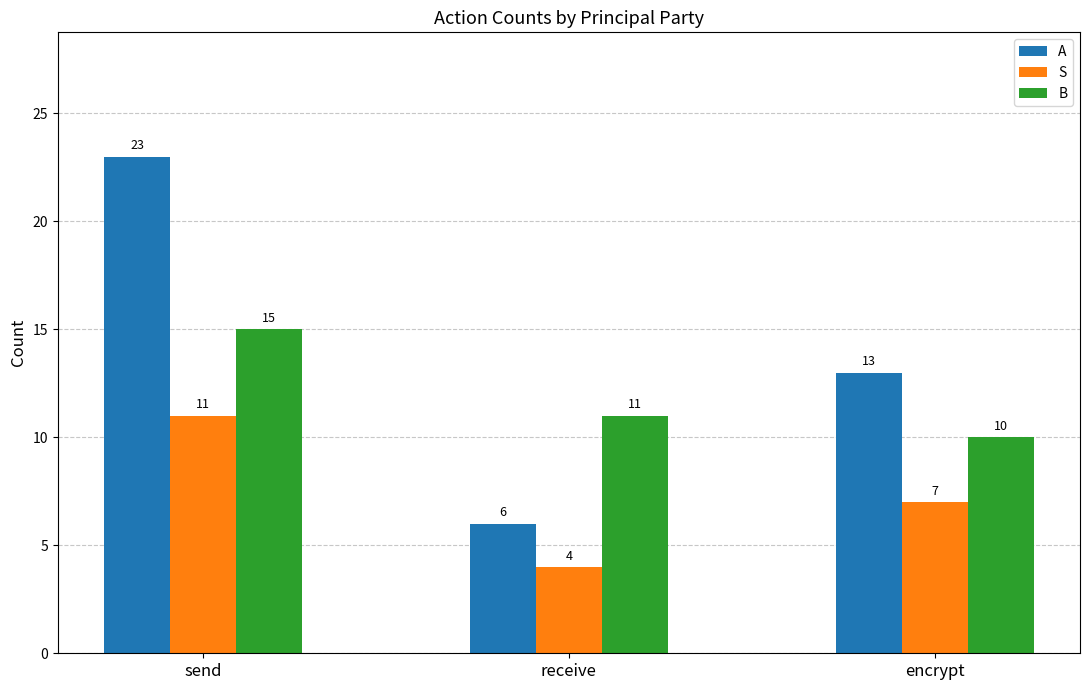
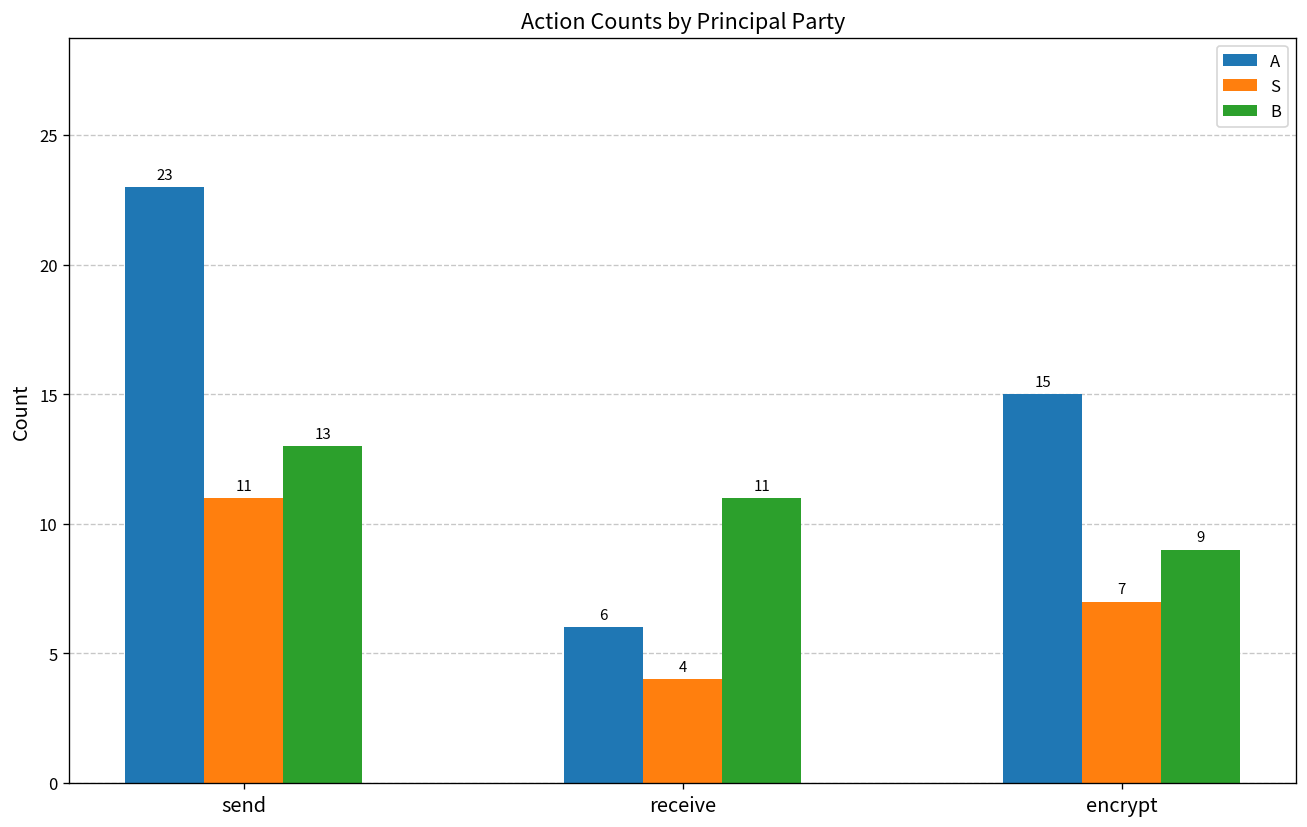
  {
    "A": {
      "send": 23,
      "receive": 6,
-     "encrypt": 13
+     "encrypt": 15
    },
    "S": {
      "send": 11,
      "receive": 4,
      "encrypt": 7
    },
    "B": {
-     "send": 15,
+     "send": 13,
      "receive": 11,
-     "encrypt": 10
+     "encrypt": 9
    }
  }
